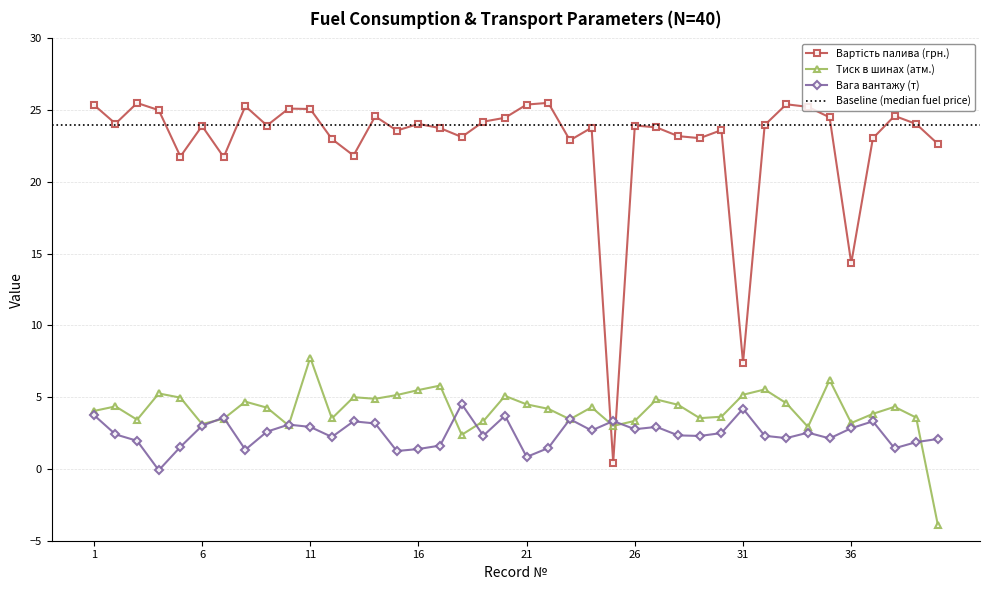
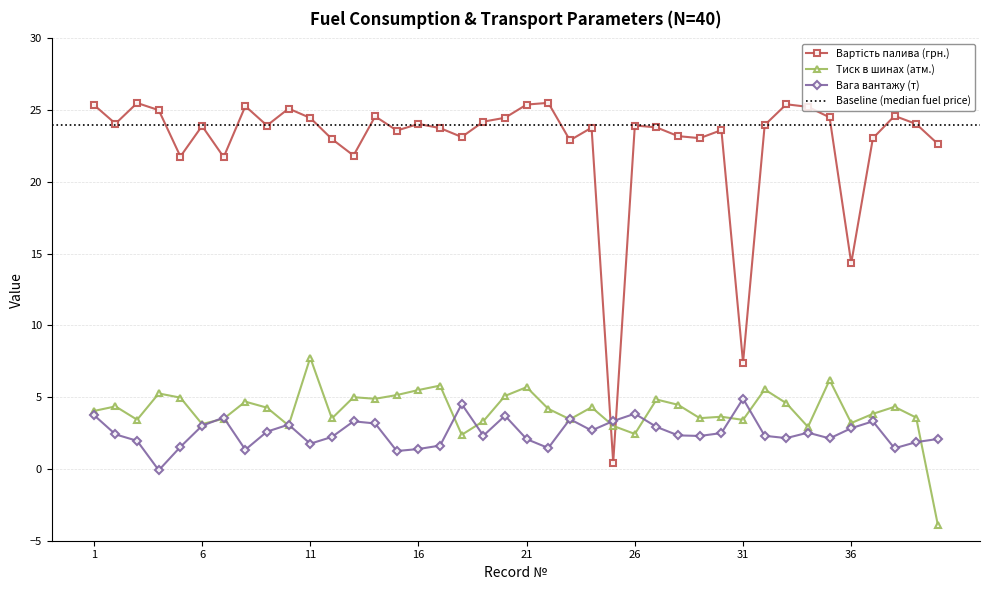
  {
    "Вартість палива (грн.)": {
      "1": 25.4,
      "6": 23.9,
-     "11": 25.1,
+     "11": 24.5,
      "16": 24.0,
      "21": 25.4,
      "26": 23.9,
      "31": 7.4,
      "36": 14.3
    },
    "Тиск в шинах (атм.)": {
      "1": 4.0,
      "11": 7.8,
      "16": 5.5,
-     "21": 4.5,
-     "26": 3.4,
-     "31": 5.2,
+     "21": 5.7,
+     "26": 2.4,
+     "31": 3.4,
      "36": 3.2
    },
    "Вага вантажу (т)": {
      "1": 3.8,
-     "11": 2.9,
+     "11": 1.8,
      "16": 1.4,
-     "21": 0.8,
-     "26": 2.8,
-     "31": 4.2,
+     "21": 2.1,
+     "26": 3.9,
+     "31": 4.9,
      "36": 2.8
    }
  }
